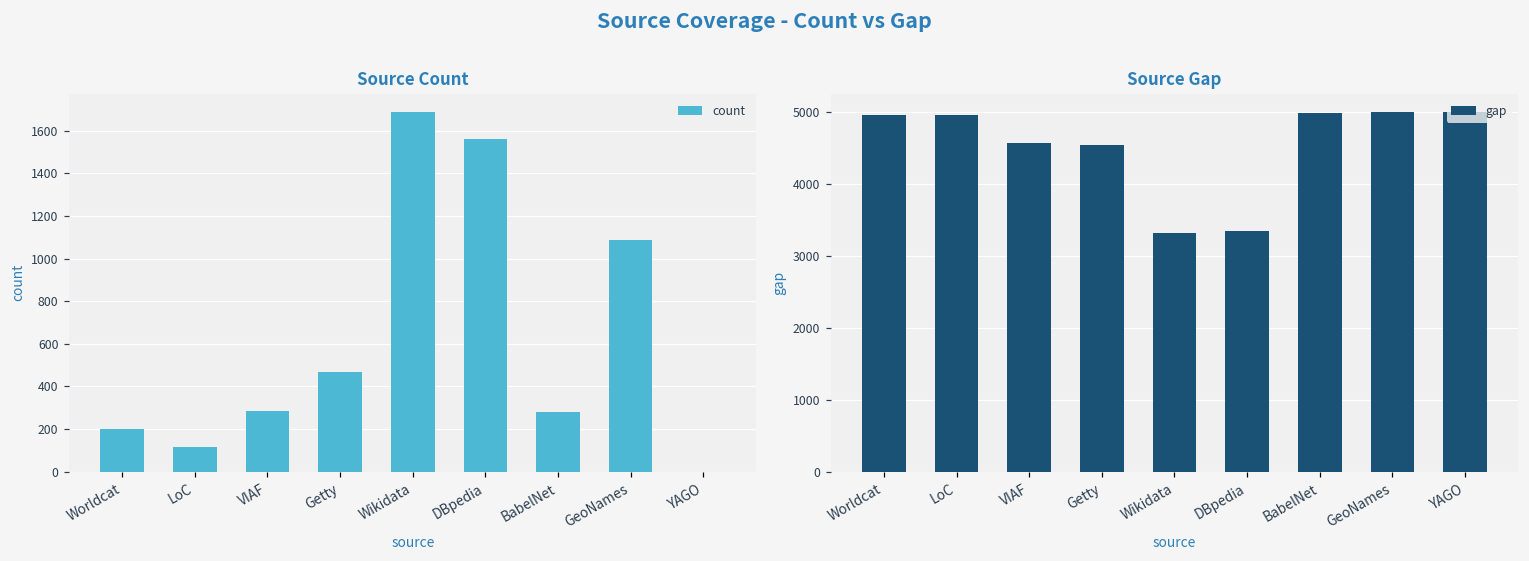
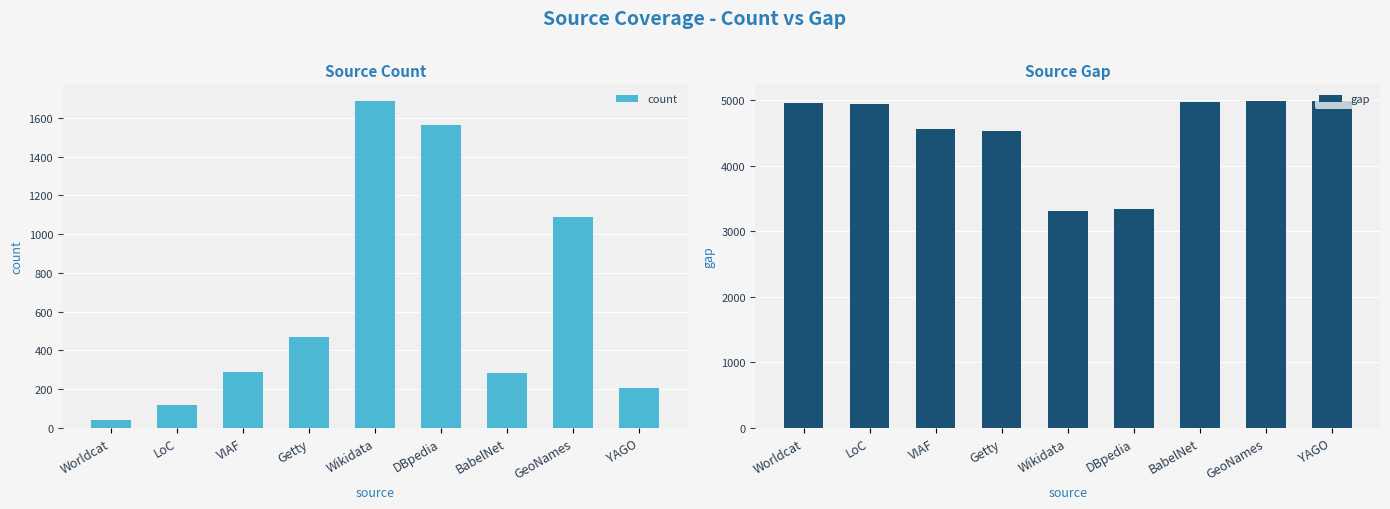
  {
    "Source Count": {
-     "Worldcat": 200,
+     "Worldcat": 40,
      "LoC": 120,
      "VIAF": 290,
      "Getty": 470,
      "Wikidata": 1690,
      "DBpedia": 1560,
      "BabelNet": 280,
      "GeoNames": 1090,
-     "YAGO": 0
+     "YAGO": 200
    },
    "Source Gap": {
      "Worldcat": 5000,
      "LoC": 5000,
      "VIAF": 4600,
      "Getty": 4500,
      "Wikidata": 3300,
      "DBpedia": 3300,
      "BabelNet": 5000,
      "GeoNames": 5000
    }
  }
